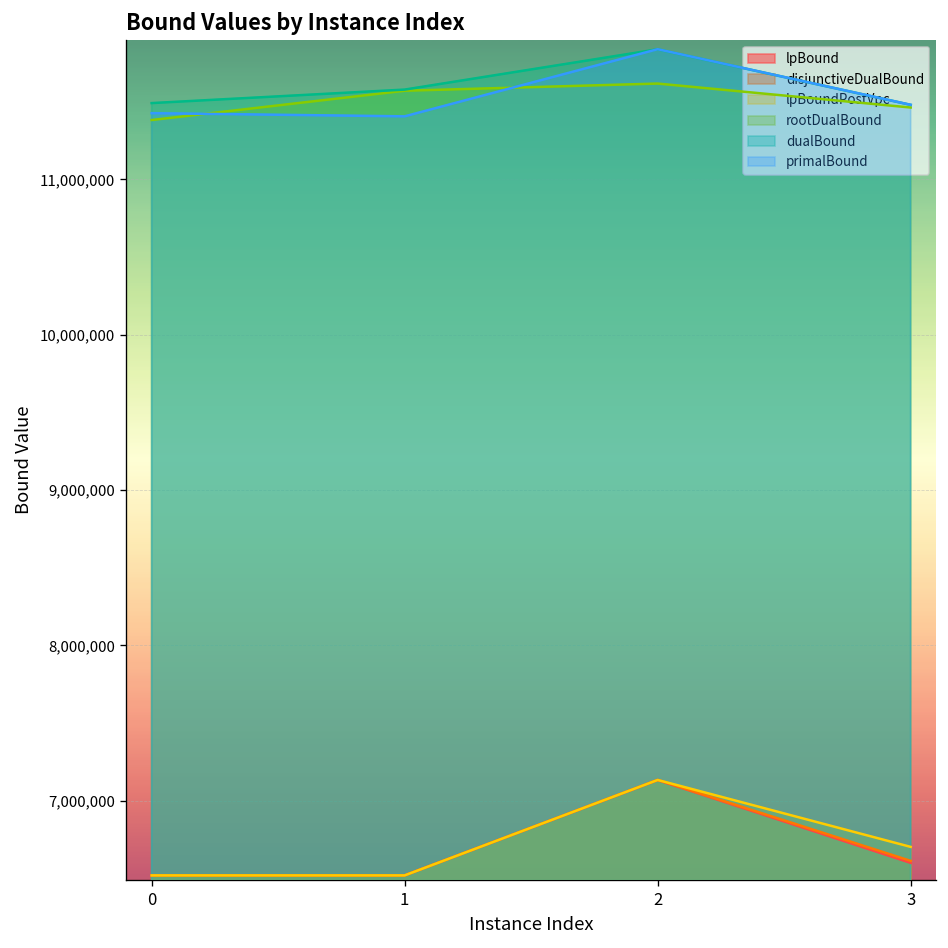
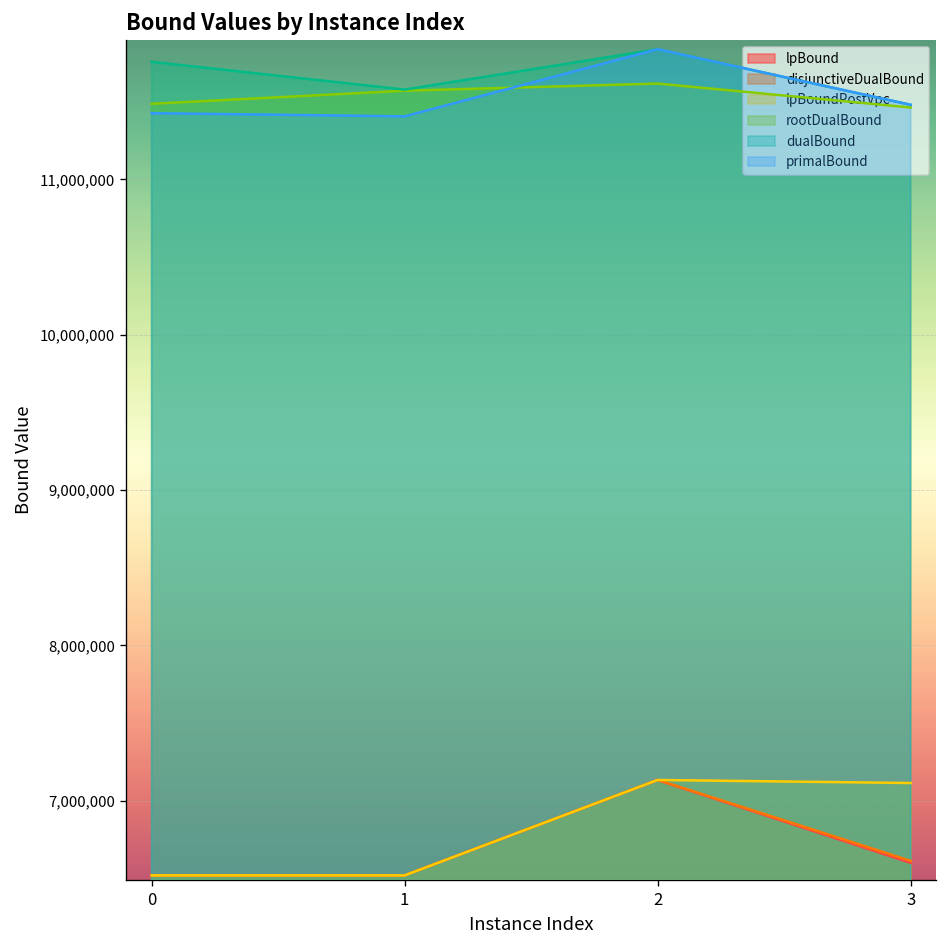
  {
    "lpBoundPostVpc": {
-     "3": "6,700,000"
+     "3": "7,110,000"
    },
    "rootDualBound": {
-     "0": "11,380,000",
+     "0": "11,490,000",
      "2": "11,620,000"
    },
    "dualBound": {
-     "0": "11,490,000"
+     "0": "11,760,000"
    },
    "primalBound": {
      "0": "11,430,000",
      "1": "11,410,000"
    }
  }
